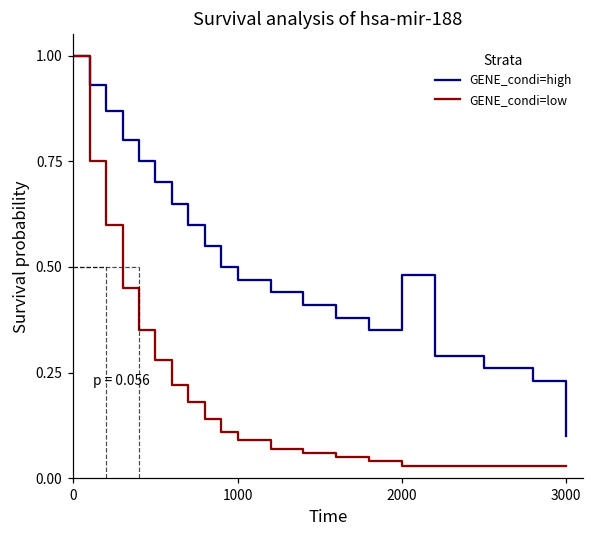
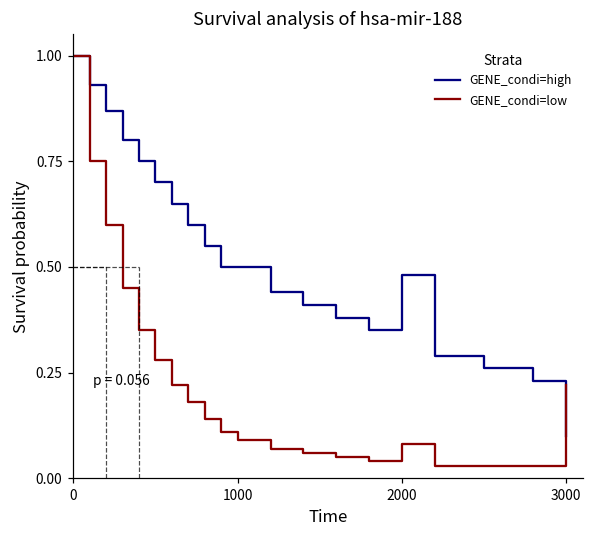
  {
    "GENE_condi=high": {
-     "1000": 0.47,
+     "1000": 0.50,
      "2000": 0.48,
      "3000": 0.10
    },
    "GENE_condi=low": {
      "1000": 0.09,
-     "2000": 0.03,
-     "3000": 0.03
+     "2000": 0.08,
+     "3000": 0.22
    }
  }
